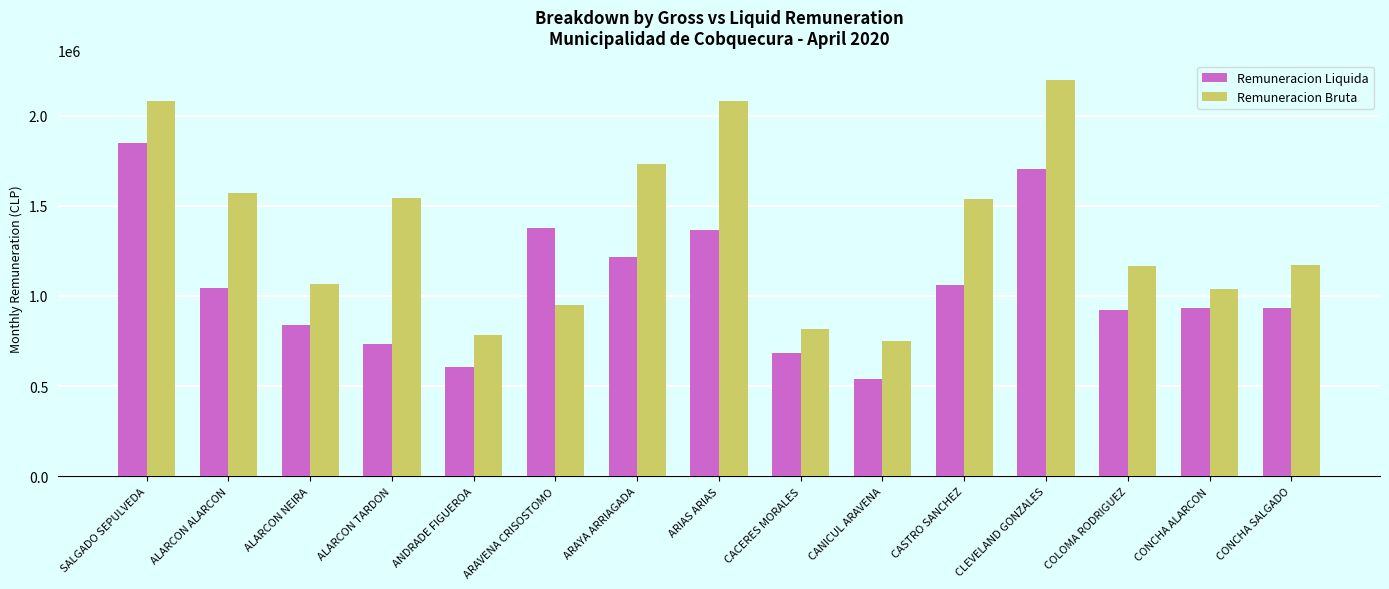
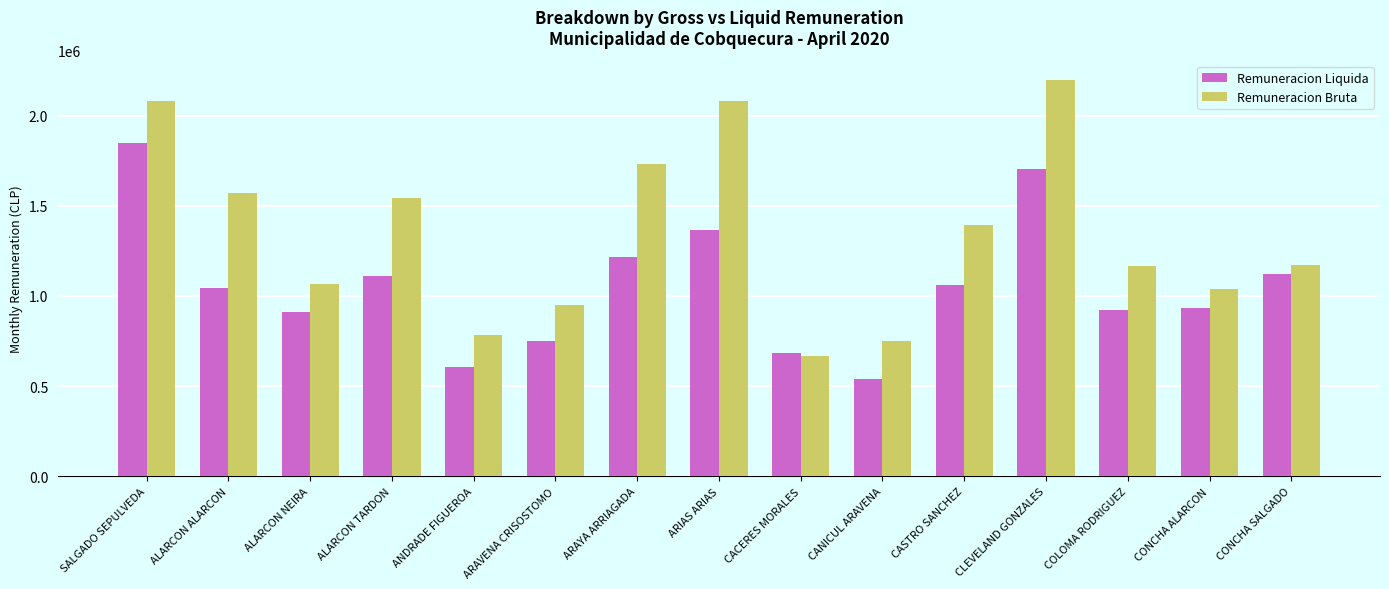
  {
    "Remuneracion Liquida": {
      "SALGADO SEPULVEDA": 1850000,
      "ALARCON ALARCON": 1050000,
-     "ALARCON NEIRA": 840000,
-     "ALARCON TARDON": 740000,
+     "ALARCON NEIRA": 910000,
+     "ALARCON TARDON": 1110000,
      "ANDRADE FIGUEROA": 610000,
-     "ARAVENA CRISOSTOMO": 1380000,
+     "ARAVENA CRISOSTOMO": 750000,
      "ARAYA ARRIAGADA": 1220000,
      "ARIAS ARIAS": 1360000,
      "CACERES MORALES": 680000,
      "CANICUL ARAVENA": 540000,
      "CASTRO SANCHEZ": 1060000,
      "CLEVELAND GONZALES": 1700000,
      "COLOMA RODRIGUEZ": 920000,
      "CONCHA ALARCON": 930000,
-     "CONCHA SALGADO": 930000
+     "CONCHA SALGADO": 1120000
    },
    "Remuneracion Bruta": {
      "SALGADO SEPULVEDA": 2080000,
      "ALARCON ALARCON": 1570000,
      "ALARCON NEIRA": 1070000,
      "ALARCON TARDON": 1540000,
      "ANDRADE FIGUEROA": 780000,
      "ARAVENA CRISOSTOMO": 950000,
      "ARAYA ARRIAGADA": 1730000,
      "ARIAS ARIAS": 2080000,
-     "CACERES MORALES": 820000,
+     "CACERES MORALES": 670000,
      "CANICUL ARAVENA": 750000,
-     "CASTRO SANCHEZ": 1530000,
+     "CASTRO SANCHEZ": 1390000,
      "CLEVELAND GONZALES": 2200000,
      "COLOMA RODRIGUEZ": 1160000,
      "CONCHA ALARCON": 1040000,
      "CONCHA SALGADO": 1170000
    }
  }
